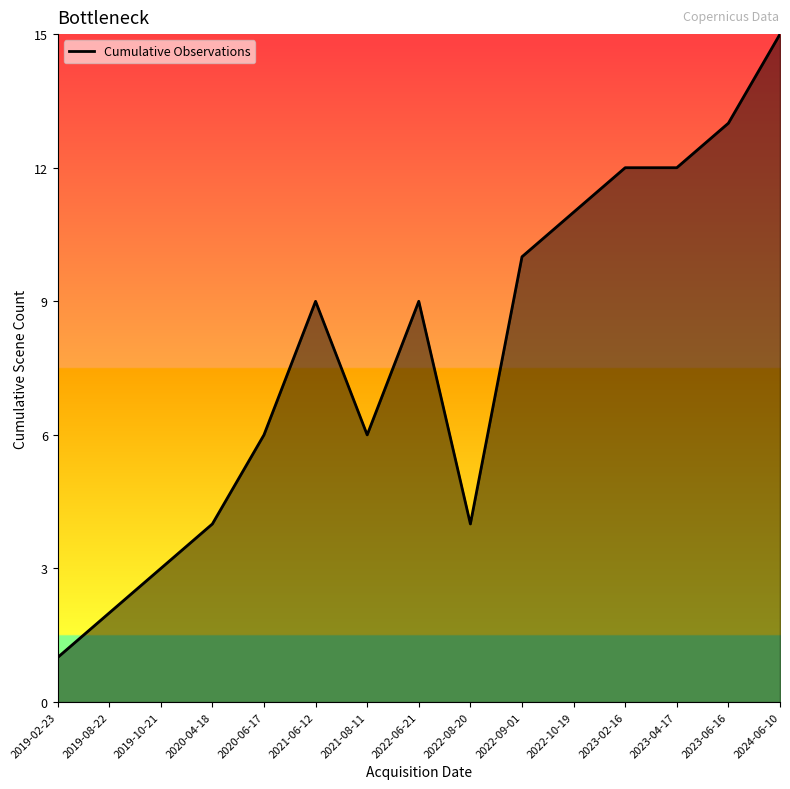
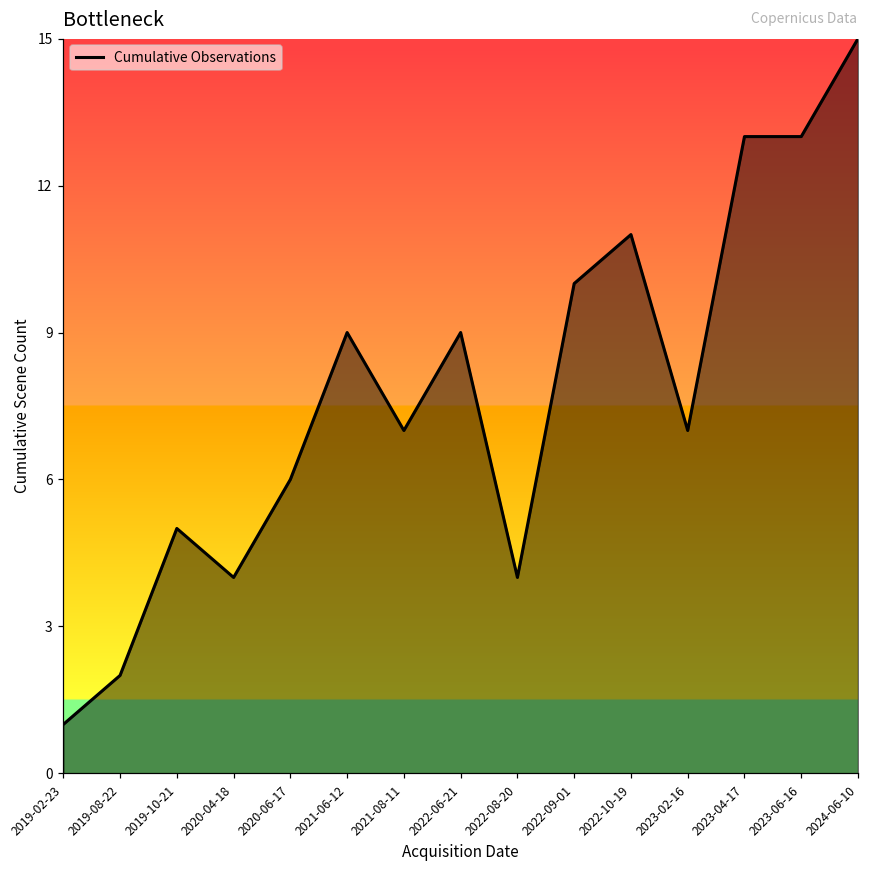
  {
    "2019-02-23": 1,
    "2019-08-22": 2,
-   "2019-10-21": 3,
+   "2019-10-21": 5,
    "2020-04-18": 4,
    "2020-06-17": 6,
    "2021-06-12": 9,
-   "2021-08-11": 6,
+   "2021-08-11": 7,
    "2022-06-21": 9,
    "2022-08-20": 4,
    "2022-09-01": 10,
    "2022-10-19": 11,
-   "2023-02-16": 12,
-   "2023-04-17": 12,
+   "2023-02-16": 7,
+   "2023-04-17": 13,
    "2023-06-16": 13,
    "2024-06-10": 15
  }
